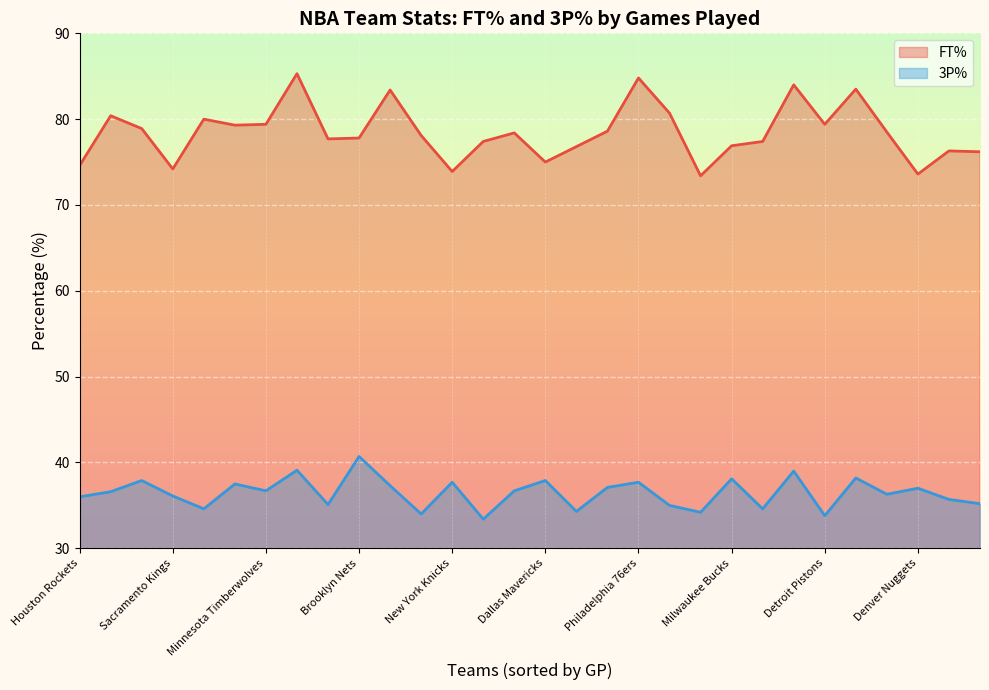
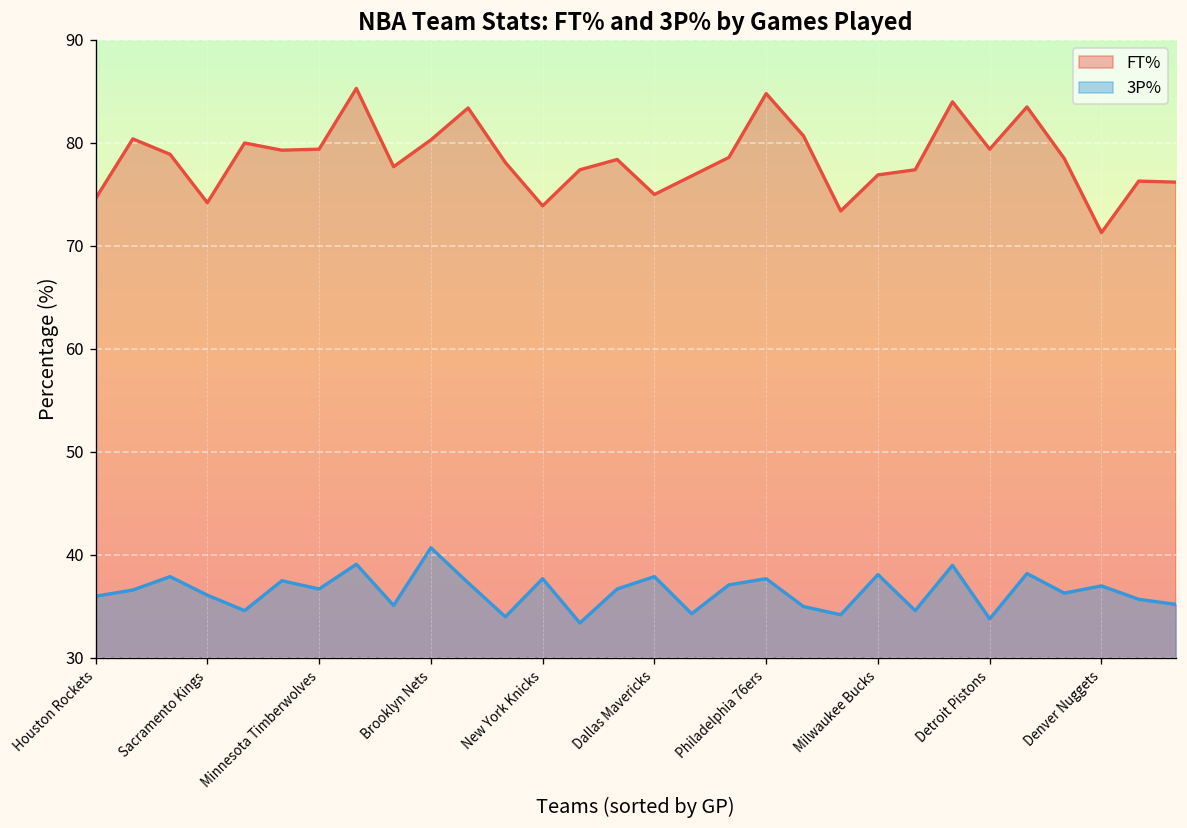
  {
    "FT%": {
      "Houston Rockets": 75,
-     "Brooklyn Nets": 78,
+     "Brooklyn Nets": 80,
      "Detroit Pistons": 79,
-     "Denver Nuggets": 74
+     "Denver Nuggets": 71
    },
    "3P%": {
      "Houston Rockets": 36,
      "Brooklyn Nets": 41,
      "Detroit Pistons": 34,
      "Denver Nuggets": 37
    }
  }
